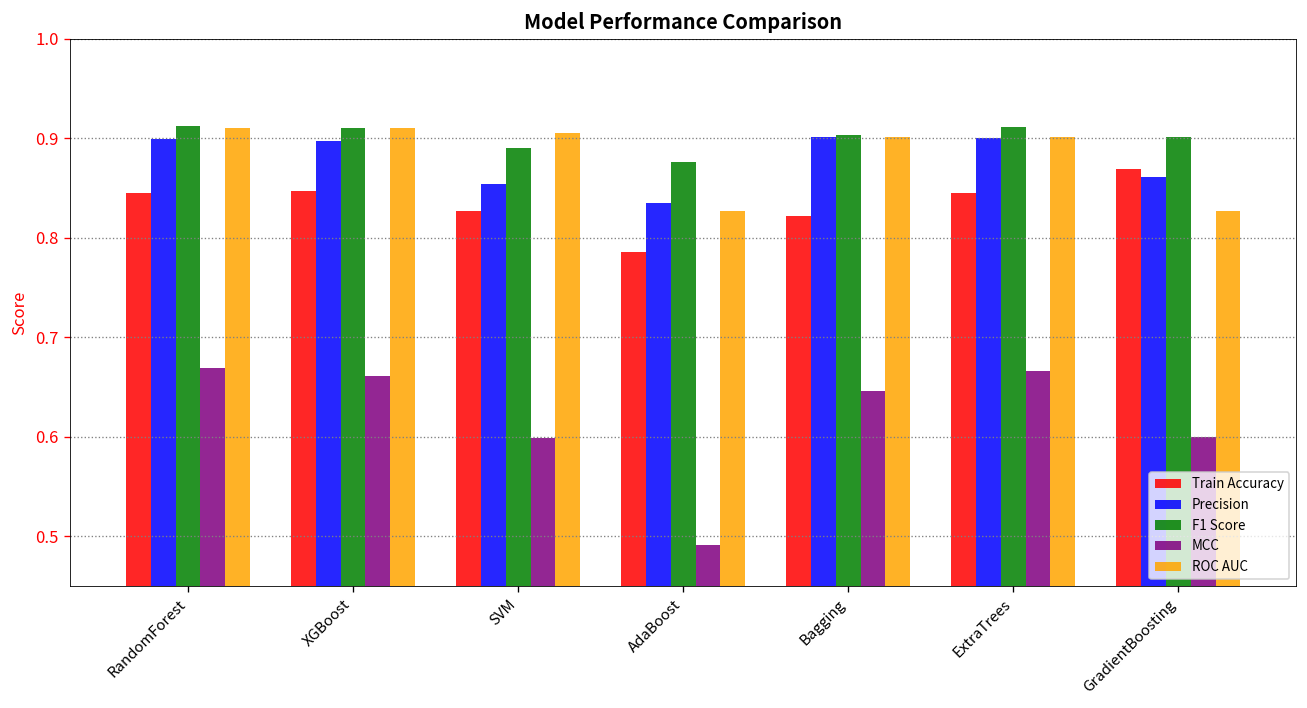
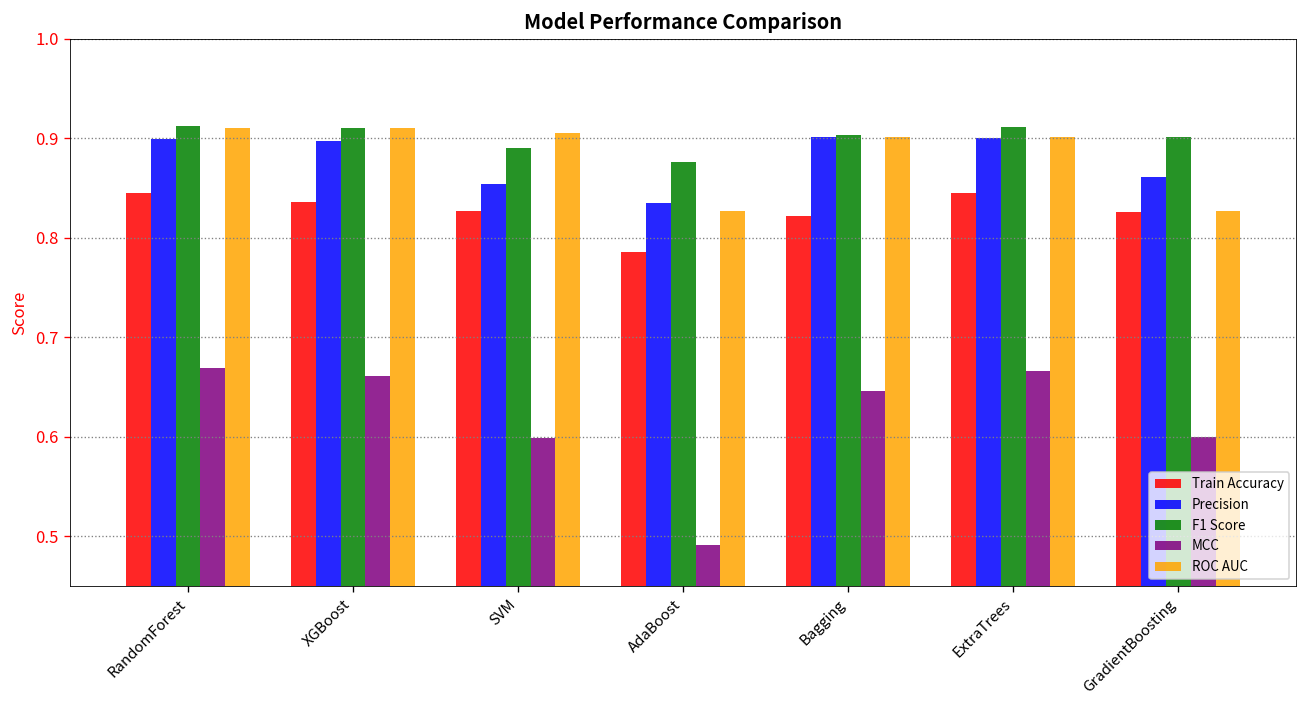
  {
    "Train Accuracy": {
      "RandomForest": 0.84,
-     "XGBoost": 0.85,
+     "XGBoost": 0.84,
      "SVM": 0.83,
      "AdaBoost": 0.79,
      "Bagging": 0.82,
      "ExtraTrees": 0.84,
-     "GradientBoosting": 0.87
+     "GradientBoosting": 0.83
    },
    "Precision": {
      "RandomForest": 0.90,
      "XGBoost": 0.90,
      "SVM": 0.85,
      "AdaBoost": 0.83,
      "Bagging": 0.90,
      "ExtraTrees": 0.90,
      "GradientBoosting": 0.86
    },
    "F1 Score": {
      "RandomForest": 0.91,
      "XGBoost": 0.91,
      "SVM": 0.89,
      "AdaBoost": 0.88,
      "Bagging": 0.90,
      "ExtraTrees": 0.91,
      "GradientBoosting": 0.90
    },
    "MCC": {
      "RandomForest": 0.67,
      "XGBoost": 0.66,
      "SVM": 0.60,
      "AdaBoost": 0.49,
      "Bagging": 0.65,
      "ExtraTrees": 0.67,
      "GradientBoosting": 0.60
    },
    "ROC AUC": {
      "RandomForest": 0.91,
      "XGBoost": 0.91,
      "SVM": 0.91,
      "AdaBoost": 0.83,
      "Bagging": 0.90,
      "ExtraTrees": 0.90,
      "GradientBoosting": 0.83
    }
  }
